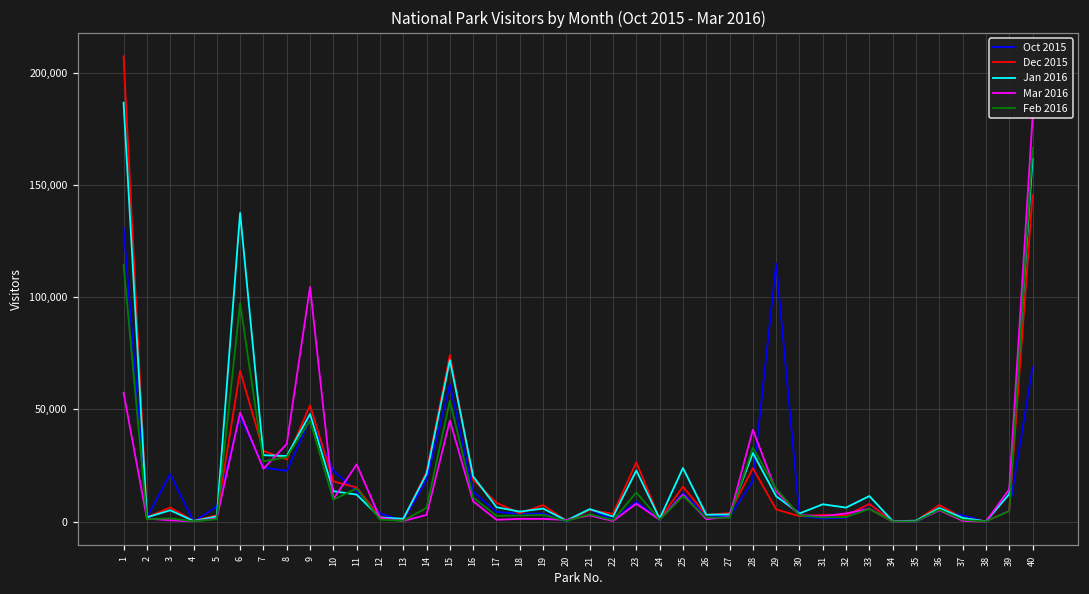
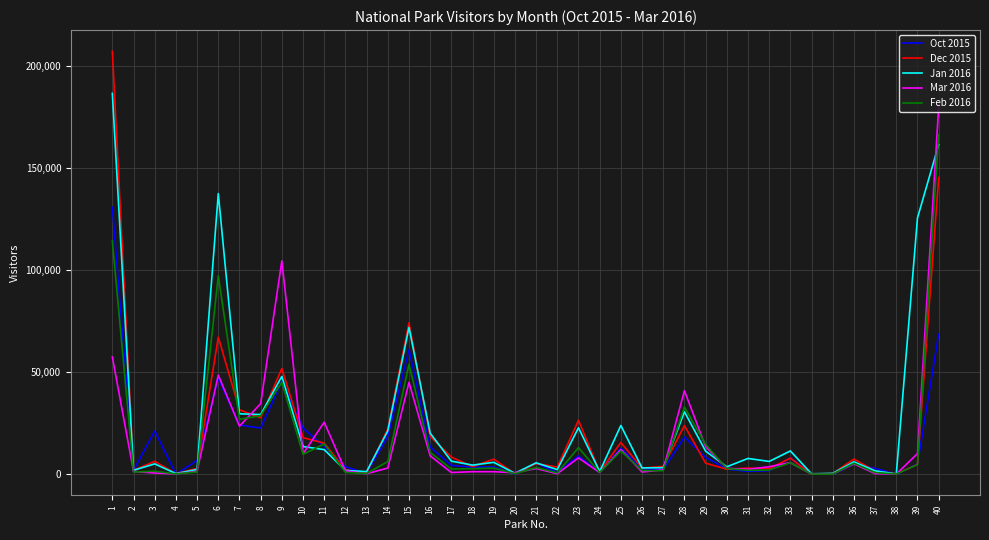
  {
    "Oct 2015": {
      "1": "131,000",
      "3": "21,000",
      "5": "7,000",
      "6": "47,000",
      "8": "23,000",
      "10": "23,000",
      "11": "13,000",
      "12": "4,000",
      "14": "19,000",
      "15": "61,000",
      "16": "13,000",
      "17": "4,000",
      "28": "18,000",
-     "29": "115,000",
+     "29": "8,000",
      "40": "69,000"
    },
    "Dec 2015": {
      "1": "207,000",
      "6": "67,000",
      "7": "32,000",
      "9": "52,000",
      "10": "18,000",
      "15": "74,000",
      "16": "19,000",
      "17": "8,000",
      "19": "7,000",
      "23": "26,000",
      "25": "16,000",
      "28": "24,000",
      "29": "5,000",
      "36": "7,000",
      "40": "145,000"
    },
    "Jan 2016": {
      "1": "187,000",
      "6": "137,000",
      "7": "30,000",
      "9": "48,000",
      "10": "14,000",
      "11": "12,000",
      "15": "72,000",
      "16": "20,000",
      "17": "6,000",
      "19": "6,000",
      "23": "23,000",
      "25": "24,000",
      "28": "31,000",
      "29": "11,000",
      "31": "8,000",
      "32": "6,000",
      "33": "11,000",
-     "39": "12,000",
+     "39": "126,000",
      "40": "162,000"
    },
    "Mar 2016": {
      "1": "57,000",
      "6": "49,000",
      "8": "35,000",
      "9": "105,000",
      "11": "25,000",
      "14": "3,000",
      "15": "45,000",
      "16": "9,000",
      "17": "1,000",
      "18": "1,000",
      "19": "1,000",
      "28": "41,000",
-     "39": "14,000"
+     "39": "10,000"
    },
    "Feb 2016": {
      "1": "114,000",
      "6": "97,000",
      "7": "27,000",
      "14": "6,000",
      "15": "54,000",
      "16": "11,000",
      "17": "3,000",
      "23": "13,000",
      "28": "33,000",
      "40": "166,000"
    }
  }
